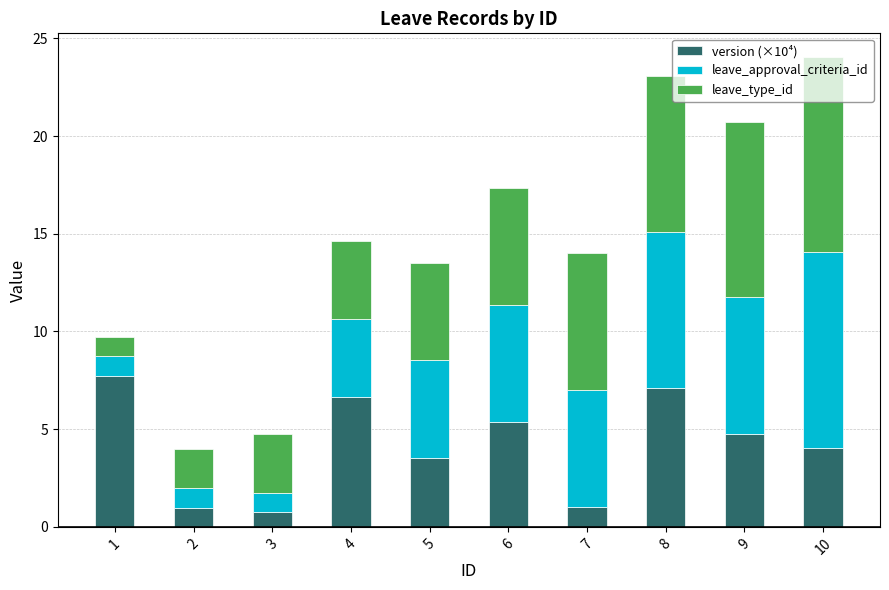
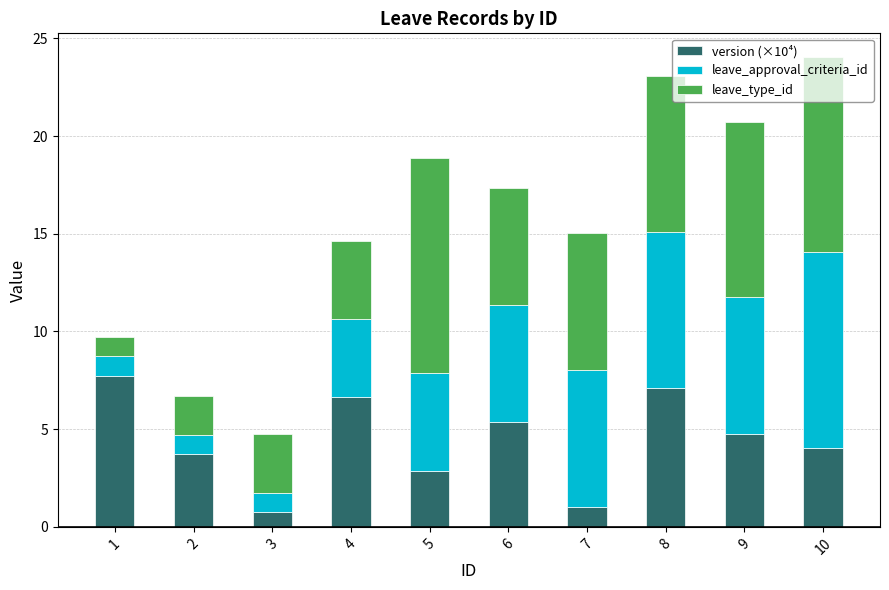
  {
    "version (×10⁴)": {
      "1": 7.7,
-     "2": 1.0,
+     "2": 3.7,
      "3": 0.7,
      "4": 6.6,
-     "5": 3.5,
+     "5": 2.9,
      "6": 5.4,
      "7": 1.0,
      "8": 7.1,
      "9": 4.7,
      "10": 4.1
    },
    "leave_approval_criteria_id": {
      "1": 1,
      "2": 1,
      "3": 1,
      "4": 4,
      "5": 5,
      "6": 6,
-     "7": 6,
+     "7": 7,
      "8": 8,
      "9": 7,
      "10": 10
    },
    "leave_type_id": {
      "1": 1,
      "2": 2,
      "3": 3,
      "4": 4,
-     "5": 5,
+     "5": 11,
      "6": 6,
      "7": 7,
      "8": 8,
      "9": 9
    }
  }
